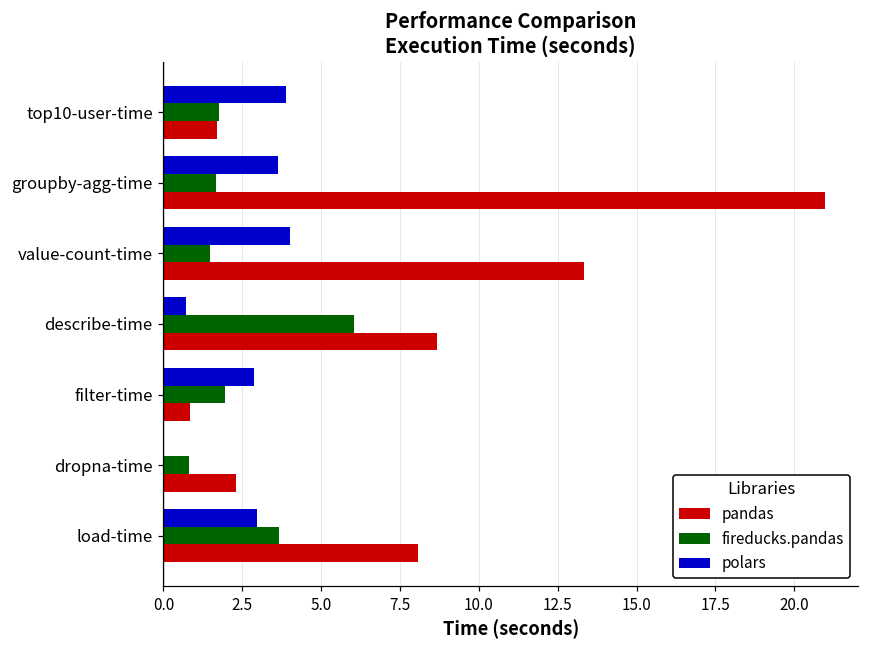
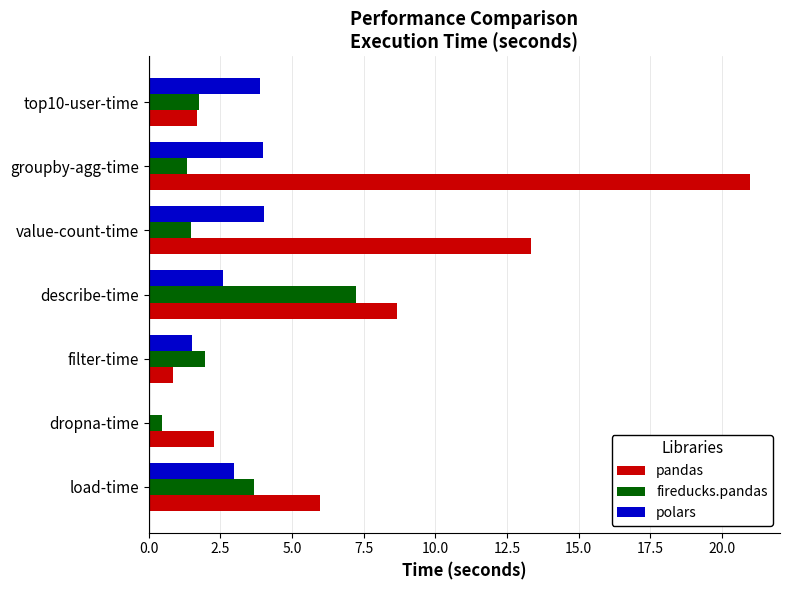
  {
    "pandas": {
      "top10-user-time": 1.7,
      "groupby-agg-time": 21.0,
      "value-count-time": 13.3,
      "describe-time": 8.7,
      "filter-time": 0.9,
      "dropna-time": 2.3,
-     "load-time": 8.1
+     "load-time": 6.0
    },
    "fireducks.pandas": {
      "top10-user-time": 1.7,
-     "groupby-agg-time": 1.7,
+     "groupby-agg-time": 1.4,
      "value-count-time": 1.5,
-     "describe-time": 6.1,
+     "describe-time": 7.2,
      "filter-time": 2.0,
-     "dropna-time": 0.8,
+     "dropna-time": 0.5,
      "load-time": 3.7
    },
    "polars": {
      "top10-user-time": 3.9,
-     "groupby-agg-time": 3.6,
+     "groupby-agg-time": 4.0,
      "value-count-time": 4.0,
-     "describe-time": 0.7,
-     "filter-time": 2.9,
+     "describe-time": 2.6,
+     "filter-time": 1.5,
      "load-time": 3.0
    }
  }
